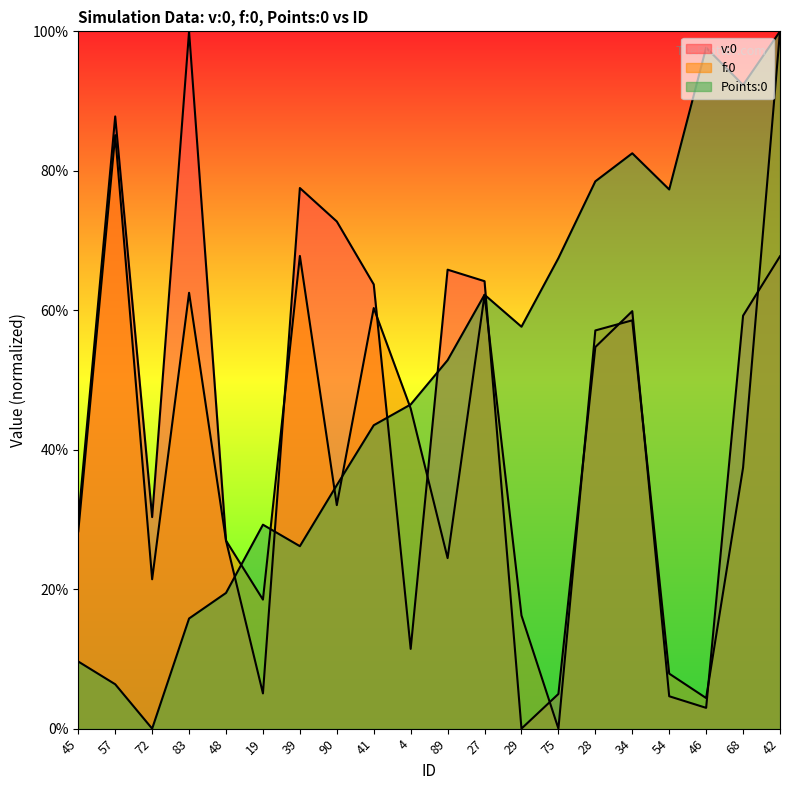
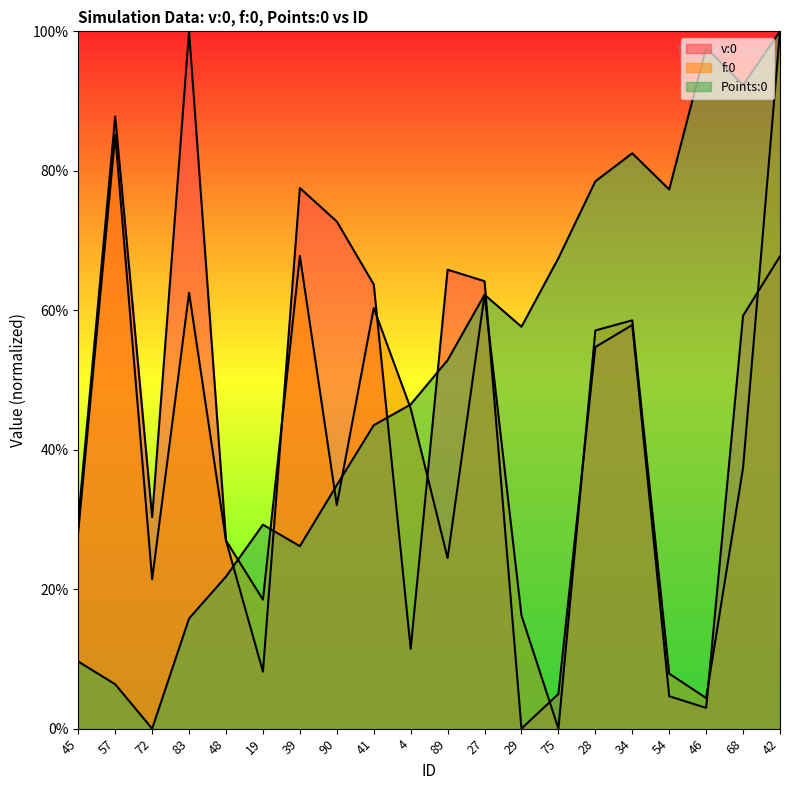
  {
    "v:0": {
      "45": "30%",
      "57": "88%",
      "72": "30%",
      "83": "100%",
-     "19": "5%",
+     "19": "8%",
      "39": "78%",
      "90": "73%",
      "41": "64%",
      "4": "11%",
      "89": "66%",
      "27": "64%",
      "29": "0%",
      "75": "5%",
      "28": "55%",
-     "34": "60%",
+     "34": "58%",
      "54": "5%",
      "46": "3%",
      "68": "59%",
      "42": "68%"
    },
    "f:0": {
      "45": "28%",
      "57": "85%",
      "72": "21%",
      "83": "63%",
      "19": "19%",
      "39": "68%",
      "90": "32%",
      "41": "60%",
      "4": "46%",
      "89": "24%",
      "29": "16%",
      "75": "0%",
      "28": "57%",
      "34": "59%",
      "54": "8%",
      "46": "4%",
      "68": "37%"
    },
    "Points:0": {
      "45": "10%",
      "57": "6%",
      "72": "0%",
      "83": "16%",
-     "48": "19%",
+     "48": "22%",
      "19": "29%",
      "39": "26%",
      "90": "35%",
      "41": "44%",
      "4": "46%",
      "89": "53%",
      "29": "58%",
      "75": "67%",
      "28": "78%",
      "34": "83%",
      "54": "77%"
    }
  }
